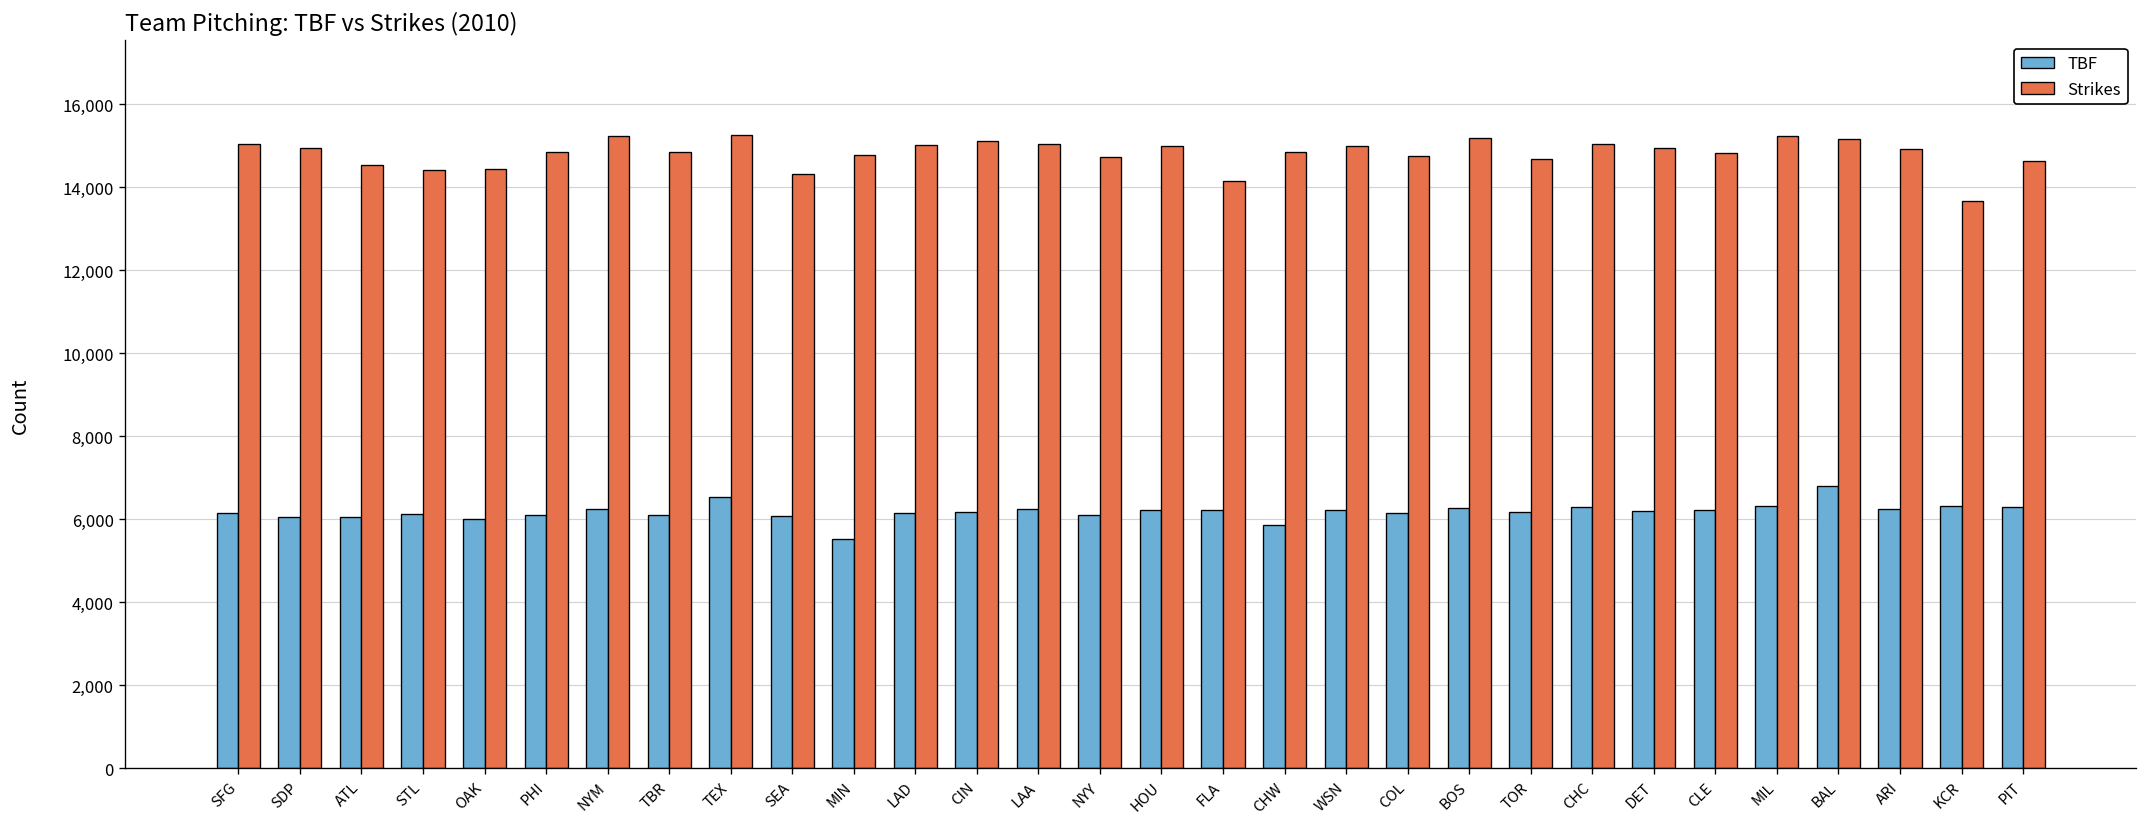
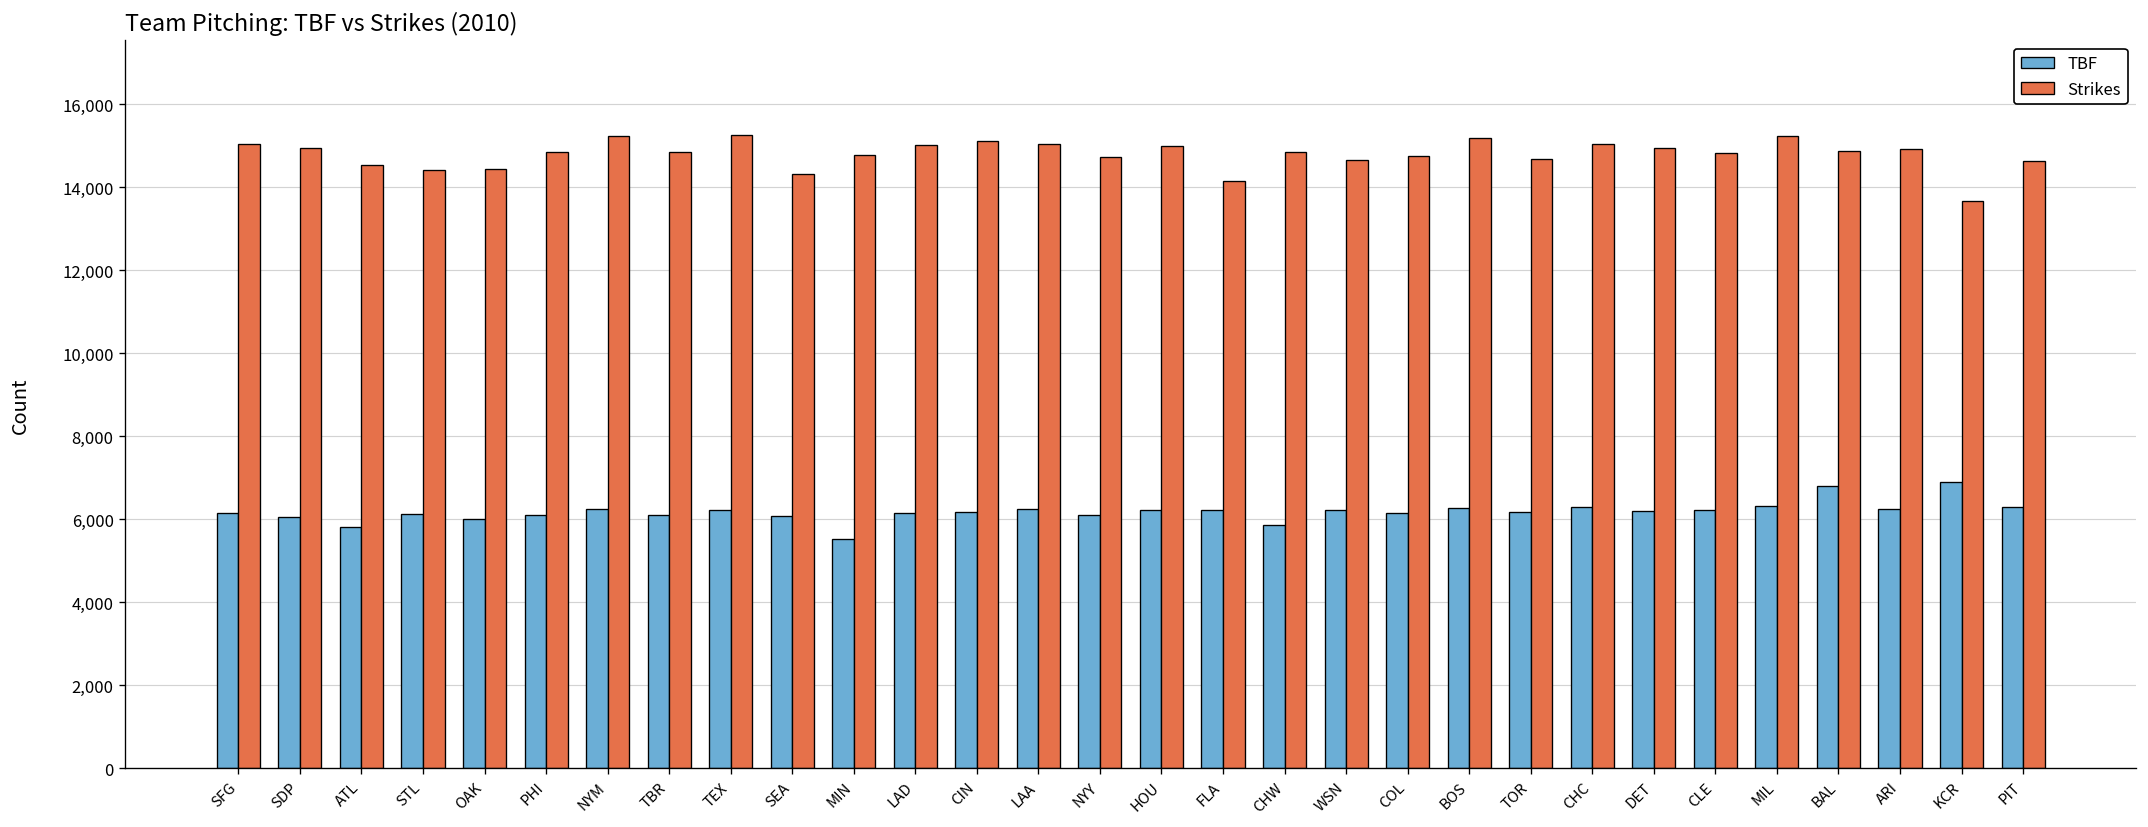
  {
    "TBF": {
      "SFG": "6,200",
      "SDP": "6,100",
-     "ATL": "6,100",
+     "ATL": "5,800",
      "STL": "6,100",
      "OAK": "6,000",
      "PHI": "6,100",
      "NYM": "6,200",
      "TBR": "6,100",
-     "TEX": "6,500",
+     "TEX": "6,200",
      "SEA": "6,100",
      "MIN": "5,500",
      "LAD": "6,100",
      "CIN": "6,200",
      "LAA": "6,300",
      "NYY": "6,100",
      "HOU": "6,200",
      "FLA": "6,200",
      "CHW": "5,900",
      "WSN": "6,200",
      "COL": "6,100",
      "BOS": "6,300",
      "TOR": "6,200",
      "CHC": "6,300",
      "DET": "6,200",
      "CLE": "6,200",
      "MIL": "6,300",
      "BAL": "6,800",
      "ARI": "6,300",
-     "KCR": "6,300",
+     "KCR": "6,900",
      "PIT": "6,300"
    },
    "Strikes": {
      "SFG": "15,100",
      "SDP": "14,900",
      "ATL": "14,500",
      "STL": "14,400",
      "OAK": "14,400",
      "PHI": "14,900",
      "NYM": "15,200",
      "TBR": "14,900",
      "TEX": "15,200",
      "SEA": "14,300",
      "MIN": "14,800",
      "LAD": "15,000",
      "CIN": "15,100",
      "LAA": "15,000",
      "NYY": "14,700",
      "HOU": "15,000",
      "FLA": "14,200",
      "CHW": "14,900",
-     "WSN": "15,000",
+     "WSN": "14,600",
      "COL": "14,700",
      "BOS": "15,200",
      "TOR": "14,700",
      "CHC": "15,000",
      "DET": "14,900",
      "CLE": "14,800",
      "MIL": "15,200",
-     "BAL": "15,200",
+     "BAL": "14,900",
      "ARI": "14,900",
      "KCR": "13,700",
      "PIT": "14,600"
    }
  }
